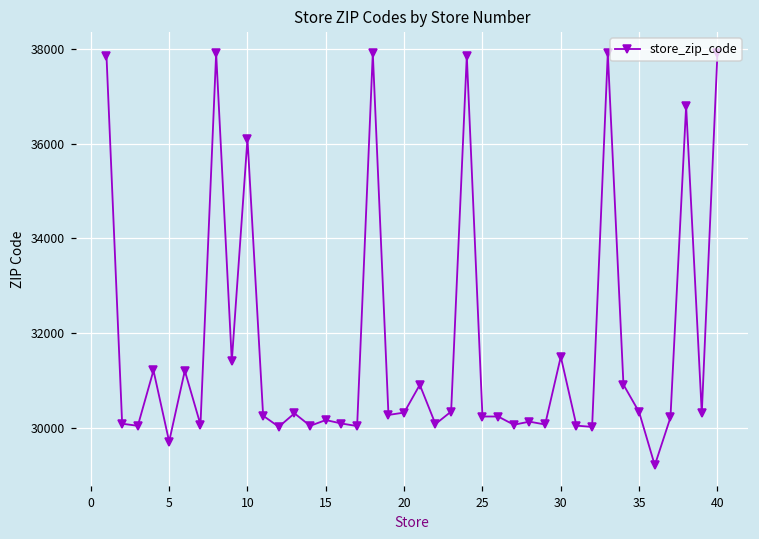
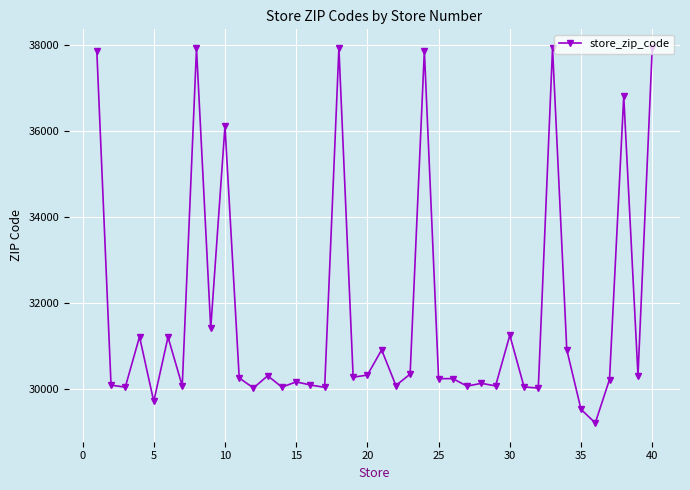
  {
    "5": 29700,
    "10": 36100,
    "15": 30200,
    "20": 30300,
    "25": 30200,
-   "30": 31500,
-   "35": 30300
+   "30": 31200,
+   "35": 29500
  }
